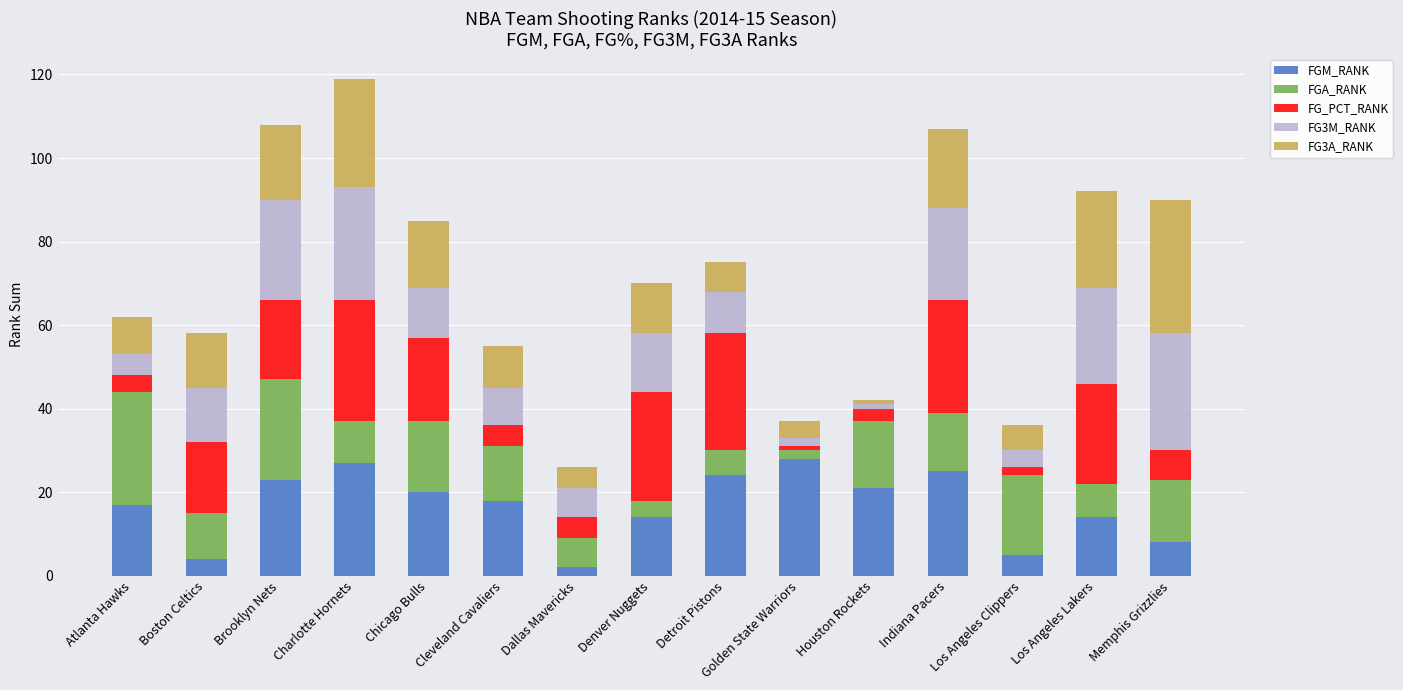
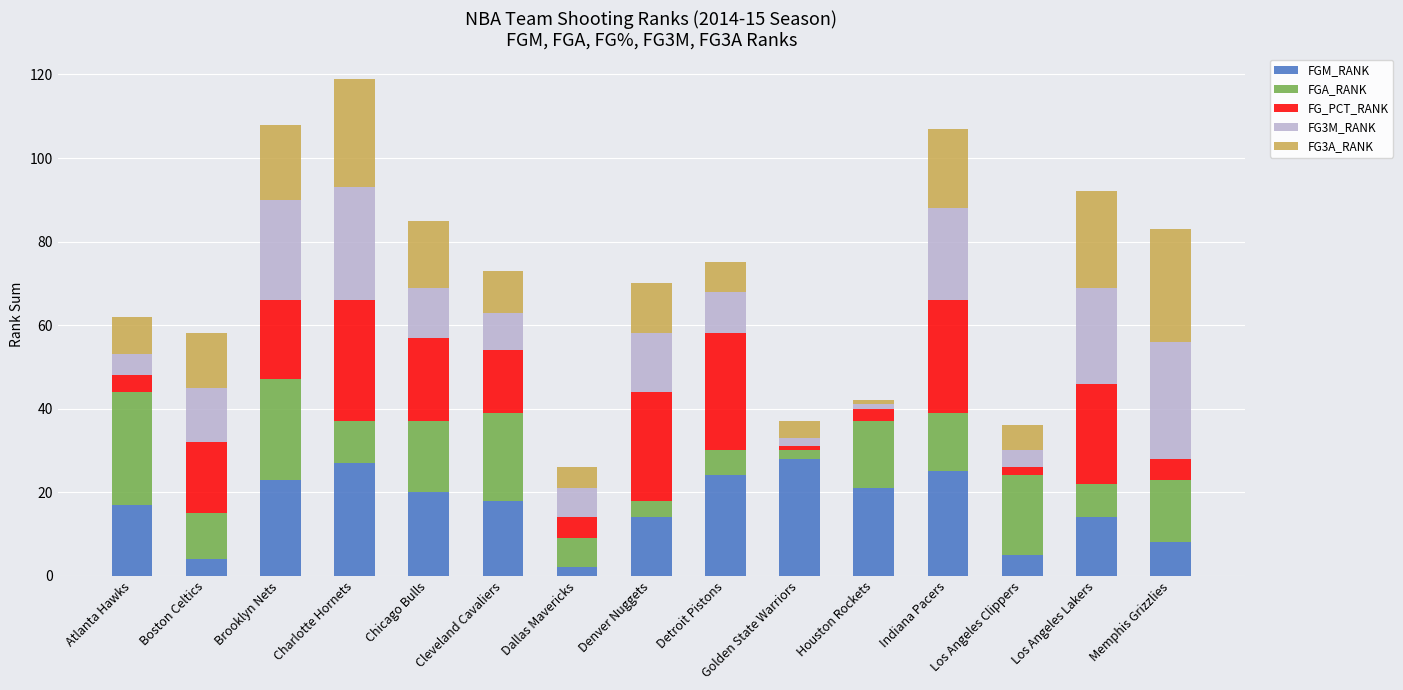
  {
    "FGM_RANK": {
      "Atlanta Hawks": 17,
      "Boston Celtics": 4,
      "Brooklyn Nets": 23,
      "Charlotte Hornets": 27,
      "Chicago Bulls": 20,
      "Cleveland Cavaliers": 18,
      "Dallas Mavericks": 2,
      "Denver Nuggets": 14,
      "Detroit Pistons": 24,
      "Golden State Warriors": 28,
      "Houston Rockets": 21,
      "Indiana Pacers": 25,
      "Los Angeles Clippers": 5,
      "Los Angeles Lakers": 14,
      "Memphis Grizzlies": 8
    },
    "FGA_RANK": {
      "Atlanta Hawks": 27,
      "Boston Celtics": 11,
      "Brooklyn Nets": 24,
      "Charlotte Hornets": 10,
      "Chicago Bulls": 17,
-     "Cleveland Cavaliers": 13,
+     "Cleveland Cavaliers": 21,
      "Dallas Mavericks": 7,
      "Denver Nuggets": 4,
      "Detroit Pistons": 6,
      "Golden State Warriors": 2,
      "Houston Rockets": 16,
      "Indiana Pacers": 14,
      "Los Angeles Clippers": 19,
      "Los Angeles Lakers": 8,
      "Memphis Grizzlies": 15
    },
    "FG_PCT_RANK": {
      "Atlanta Hawks": 4,
      "Boston Celtics": 17,
      "Brooklyn Nets": 19,
      "Charlotte Hornets": 29,
      "Chicago Bulls": 20,
-     "Cleveland Cavaliers": 5,
+     "Cleveland Cavaliers": 15,
      "Dallas Mavericks": 5,
      "Denver Nuggets": 26,
      "Detroit Pistons": 28,
      "Golden State Warriors": 1,
      "Houston Rockets": 3,
      "Indiana Pacers": 27,
      "Los Angeles Clippers": 2,
      "Los Angeles Lakers": 24,
-     "Memphis Grizzlies": 7
+     "Memphis Grizzlies": 5
    },
    "FG3M_RANK": {
      "Atlanta Hawks": 5,
      "Boston Celtics": 13,
      "Brooklyn Nets": 24,
      "Charlotte Hornets": 27,
      "Chicago Bulls": 12,
      "Cleveland Cavaliers": 9,
      "Dallas Mavericks": 7,
      "Denver Nuggets": 14,
      "Detroit Pistons": 10,
      "Golden State Warriors": 2,
      "Houston Rockets": 1,
      "Indiana Pacers": 22,
      "Los Angeles Clippers": 4,
      "Los Angeles Lakers": 23,
      "Memphis Grizzlies": 28
    },
    "FG3A_RANK": {
      "Atlanta Hawks": 9,
      "Boston Celtics": 13,
      "Brooklyn Nets": 18,
      "Charlotte Hornets": 26,
      "Chicago Bulls": 16,
      "Cleveland Cavaliers": 10,
      "Dallas Mavericks": 5,
      "Denver Nuggets": 12,
      "Detroit Pistons": 7,
      "Golden State Warriors": 4,
      "Houston Rockets": 1,
      "Indiana Pacers": 19,
      "Los Angeles Clippers": 6,
      "Los Angeles Lakers": 23,
-     "Memphis Grizzlies": 32
+     "Memphis Grizzlies": 27
    }
  }
